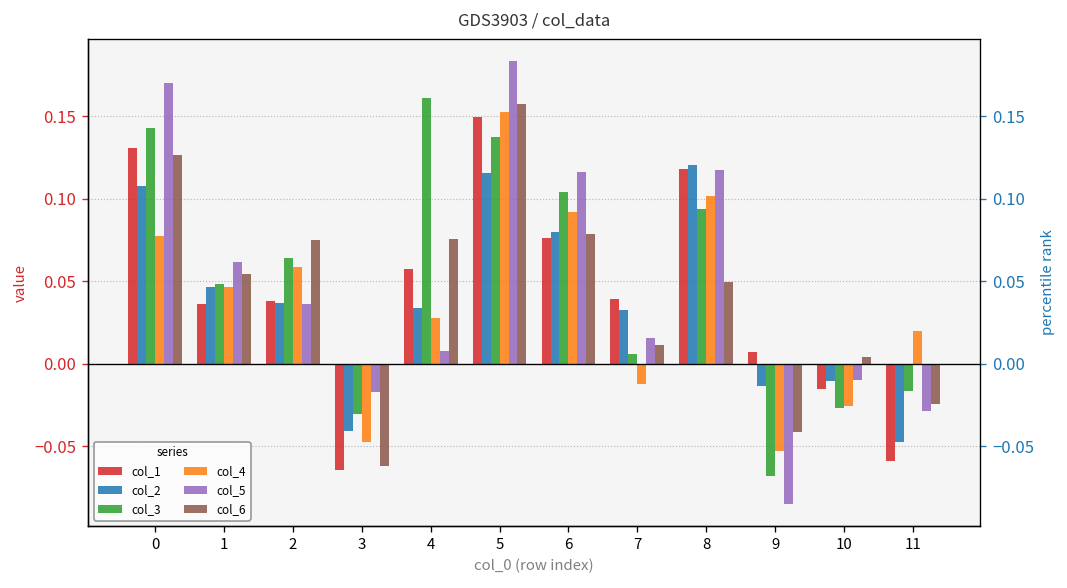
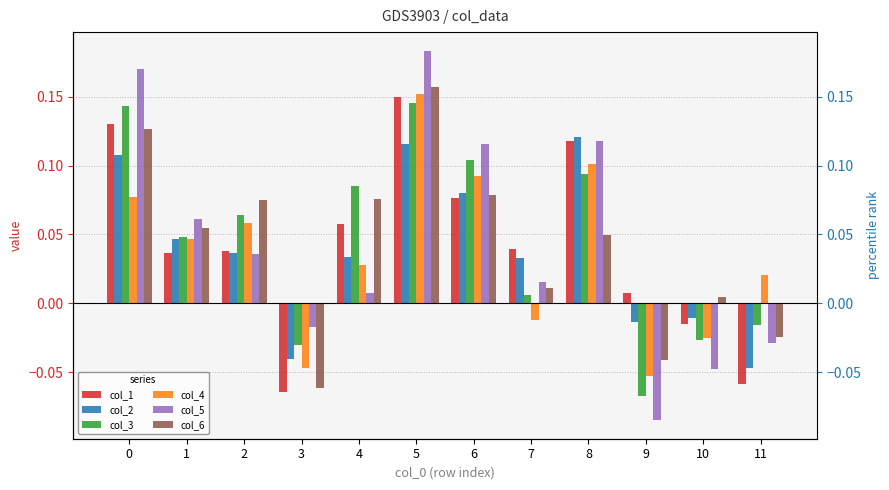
  {
    "col_1": {
      "0": 0.130,
      "1": 0.036,
      "2": 0.038,
      "3": -0.064,
      "4": 0.058,
      "5": 0.150,
      "6": 0.076,
      "7": 0.039,
      "8": 0.118,
      "9": 0.007,
      "10": -0.015,
      "11": -0.059
    },
    "col_2": {
      "0": 0.108,
      "1": 0.046,
      "2": 0.037,
      "3": -0.041,
      "4": 0.034,
      "5": 0.116,
      "6": 0.080,
      "7": 0.033,
      "8": 0.121,
      "9": -0.014,
      "10": -0.010,
      "11": -0.047
    },
    "col_3": {
      "0": 0.143,
      "1": 0.048,
      "2": 0.064,
      "3": -0.031,
-     "4": 0.161,
-     "5": 0.137,
+     "4": 0.085,
+     "5": 0.145,
      "6": 0.104,
      "7": 0.006,
      "8": 0.094,
      "9": -0.068,
      "10": -0.027,
      "11": -0.016
    },
    "col_4": {
      "0": 0.077,
      "1": 0.047,
      "2": 0.059,
      "3": -0.047,
      "4": 0.028,
      "5": 0.152,
      "6": 0.092,
      "7": -0.012,
      "8": 0.101,
      "9": -0.053,
      "10": -0.025,
      "11": 0.020
    },
    "col_5": {
      "0": 0.170,
      "1": 0.061,
      "2": 0.036,
      "3": -0.017,
      "4": 0.008,
      "5": 0.184,
      "6": 0.116,
      "7": 0.015,
      "8": 0.118,
      "9": -0.085,
-     "10": -0.010,
+     "10": -0.048,
      "11": -0.029
    },
    "col_6": {
      "0": 0.127,
      "1": 0.055,
      "2": 0.075,
      "3": -0.062,
      "4": 0.076,
      "5": 0.157,
      "6": 0.079,
      "7": 0.011,
      "8": 0.049,
      "9": -0.041,
      "10": 0.004,
      "11": -0.024
    }
  }
